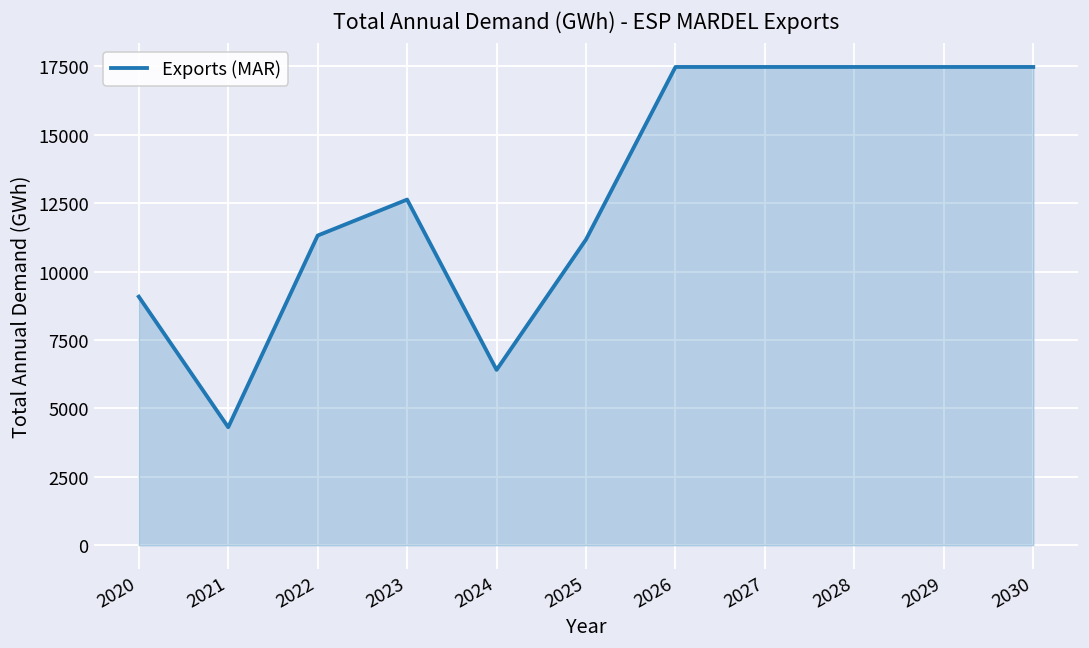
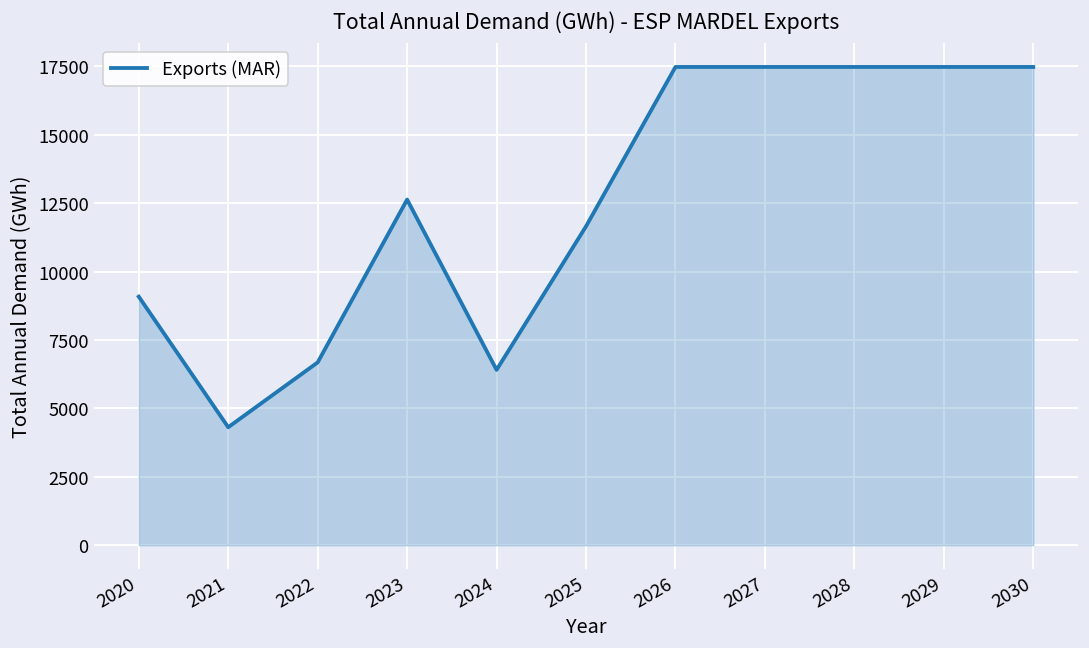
  {
    "2020": 9100,
    "2021": 4300,
-   "2022": 11300,
+   "2022": 6700,
    "2023": 12600,
    "2024": 6400,
-   "2025": 11200,
+   "2025": 11700,
    "2026": 17500,
    "2027": 17500,
    "2028": 17500,
    "2029": 17500,
    "2030": 17500
  }
